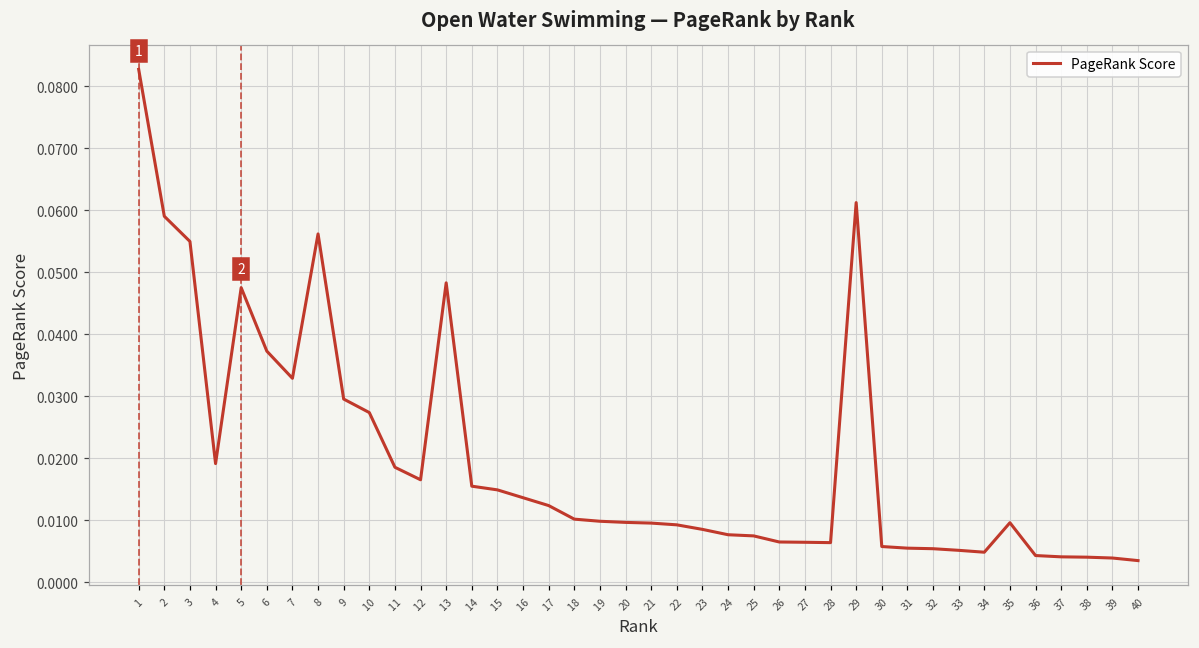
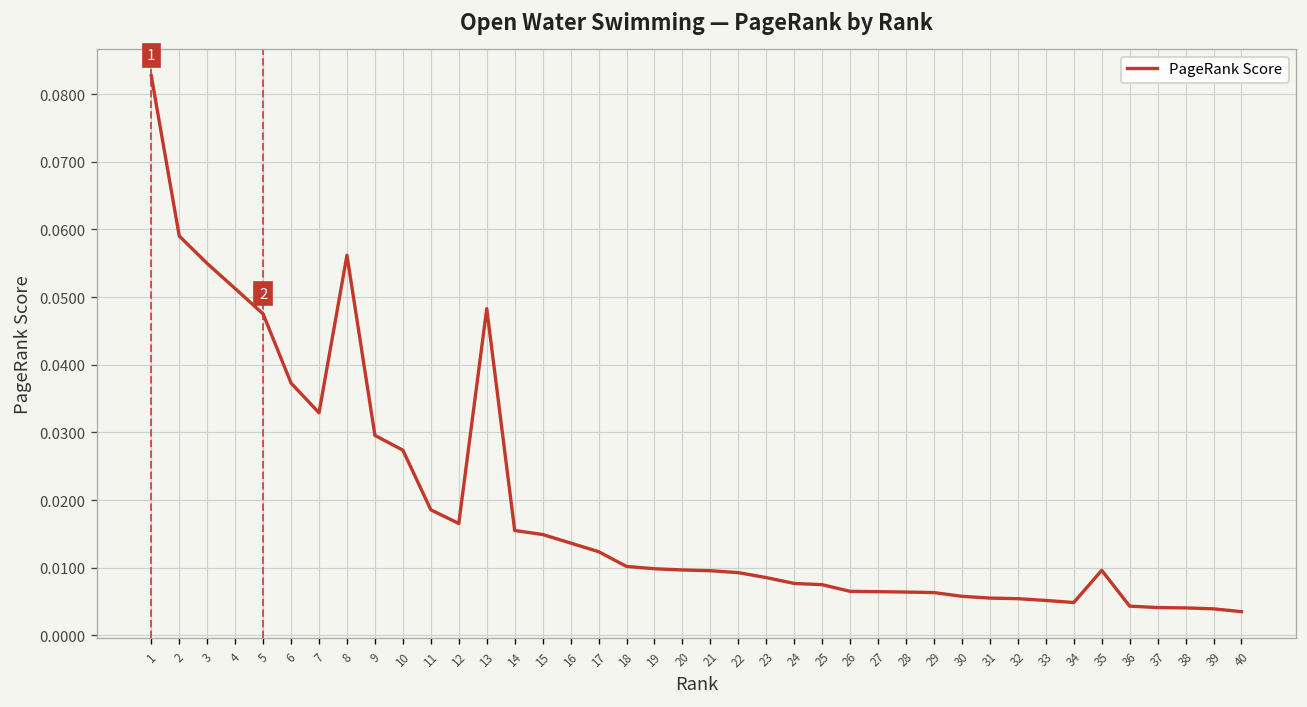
  {
    "2": 0.059,
    "3": 0.055,
-   "4": 0.019,
+   "4": 0.051,
    "6": 0.037,
    "7": 0.033,
    "8": 0.056,
    "9": 0.030,
    "10": 0.027,
    "11": 0.019,
    "12": 0.017,
    "13": 0.048,
    "14": 0.016,
    "15": 0.015,
    "16": 0.014,
    "17": 0.012,
    "18": 0.010,
    "19": 0.010,
    "20": 0.010,
    "21": 0.010,
    "22": 0.009,
    "23": 0.009,
    "24": 0.008,
    "25": 0.008,
    "26": 0.007,
    "27": 0.006,
    "28": 0.006,
-   "29": 0.061,
+   "29": 0.006,
    "30": 0.006,
    "31": 0.006,
    "32": 0.005,
    "33": 0.005,
    "34": 0.005,
    "35": 0.010,
    "36": 0.004,
    "37": 0.004,
    "38": 0.004,
    "39": 0.004,
    "40": 0.004
  }
